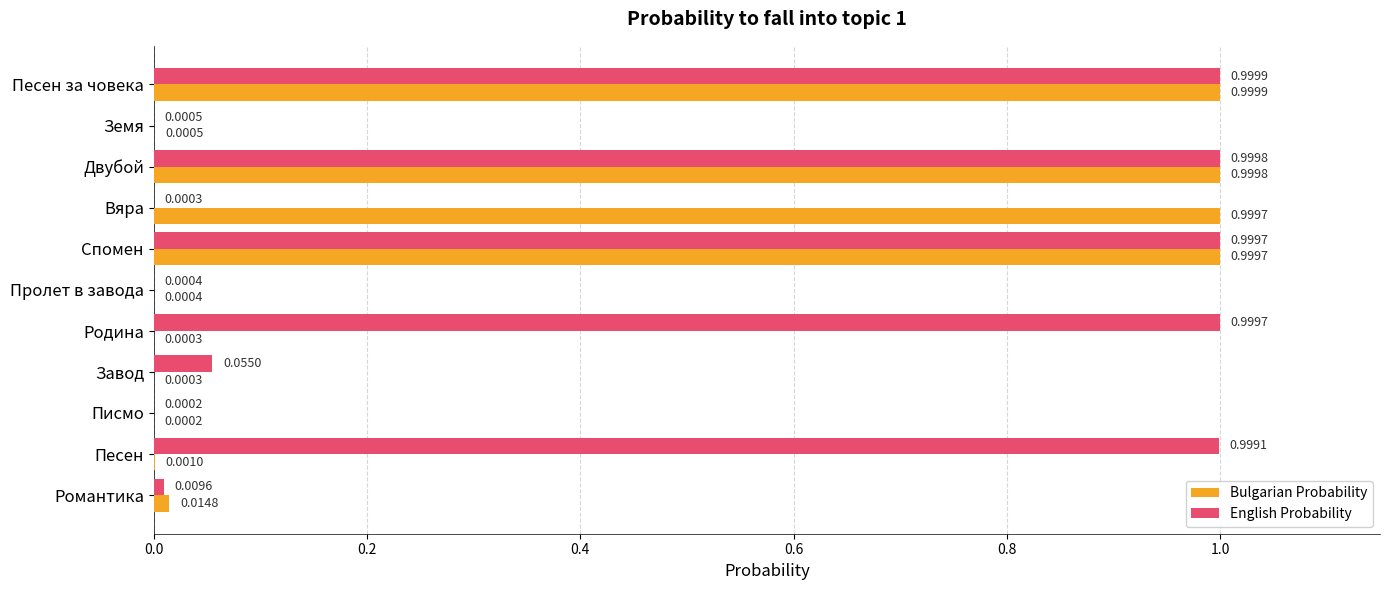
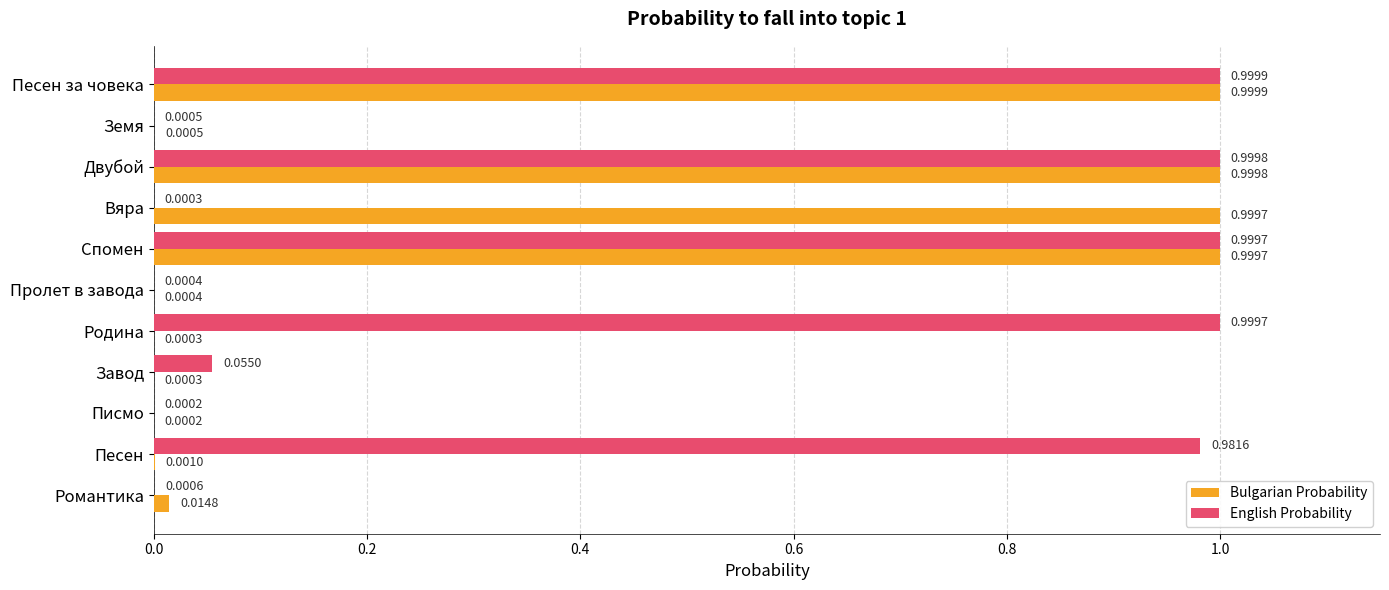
  {
    "Bulgarian Probability": {
      "Песен за човека": 0.9999,
      "Земя": 0.0005,
      "Двубой": 0.9998,
      "Вяра": 0.9997,
      "Спомен": 0.9997,
      "Пролет в завода": 0.0004,
      "Родина": 0.0003,
      "Завод": 0.0003,
      "Писмо": 0.0002,
      "Песен": 0.0010,
      "Романтика": 0.0148
    },
    "English Probability": {
      "Песен за човека": 0.9999,
      "Земя": 0.0005,
      "Двубой": 0.9998,
      "Вяра": 0.0003,
      "Спомен": 0.9997,
      "Пролет в завода": 0.0004,
      "Родина": 0.9997,
      "Завод": 0.0550,
      "Писмо": 0.0002,
-     "Песен": 0.9991,
-     "Романтика": 0.0096
+     "Песен": 0.9816,
+     "Романтика": 0.0006
    }
  }
